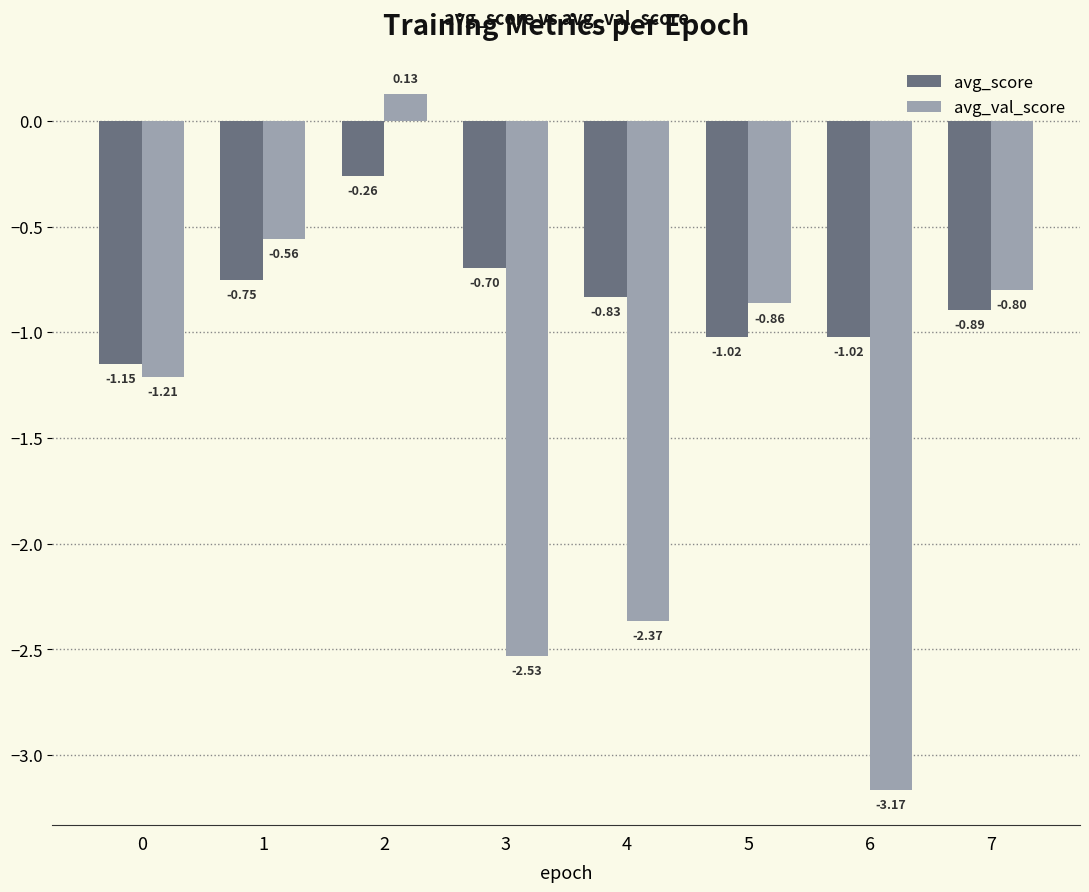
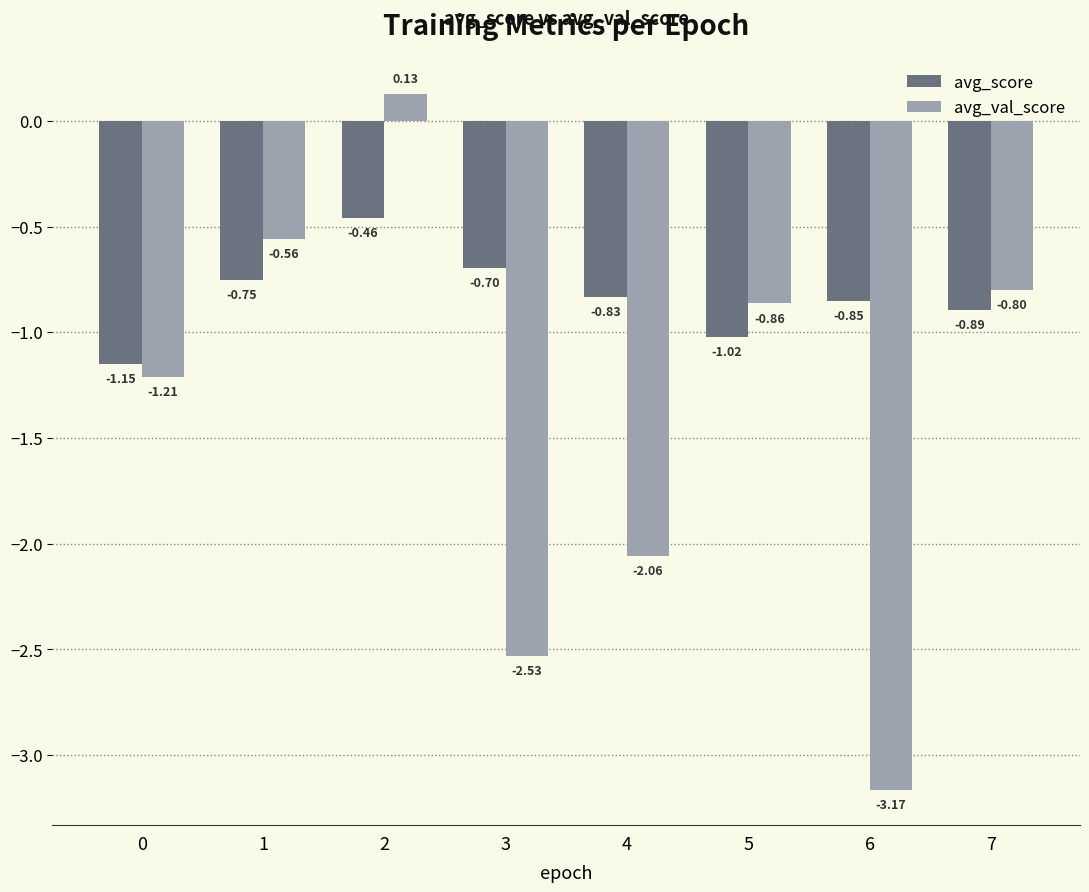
  {
    "avg_score": {
      "0": -1.15,
      "1": -0.75,
-     "2": -0.26,
+     "2": -0.46,
      "3": -0.70,
      "4": -0.83,
      "5": -1.02,
-     "6": -1.02,
+     "6": -0.85,
      "7": -0.89
    },
    "avg_val_score": {
      "0": -1.21,
      "1": -0.56,
      "2": 0.13,
      "3": -2.53,
-     "4": -2.37,
+     "4": -2.06,
      "5": -0.86,
      "6": -3.17,
      "7": -0.80
    }
  }
